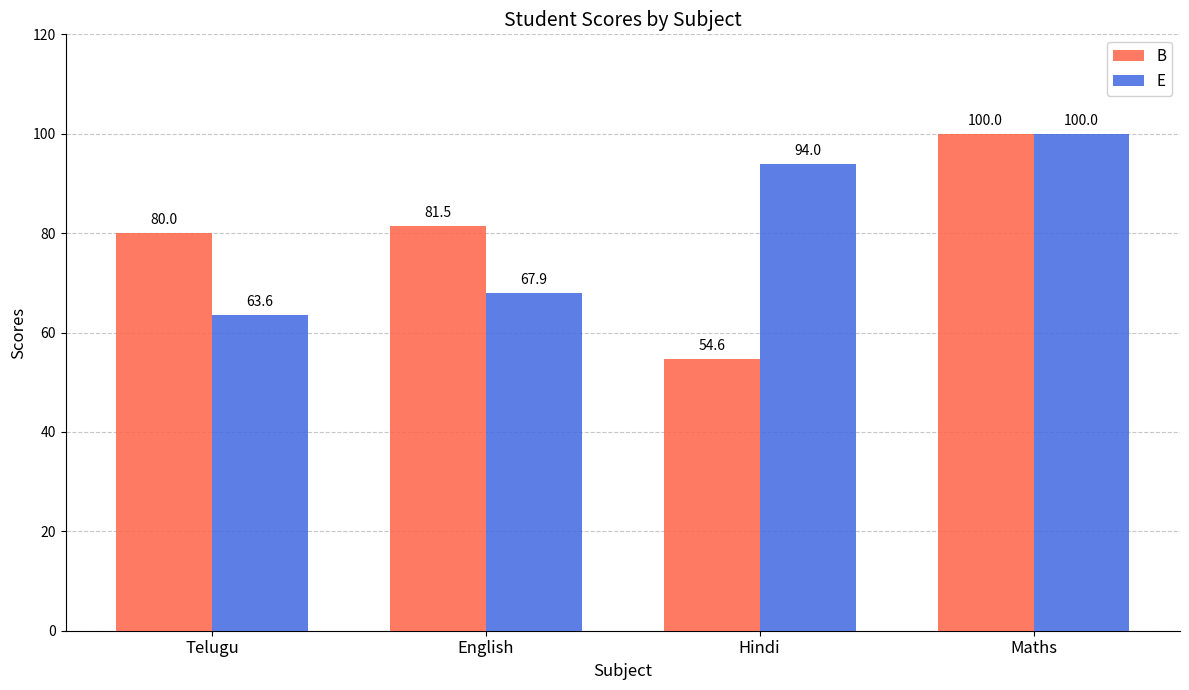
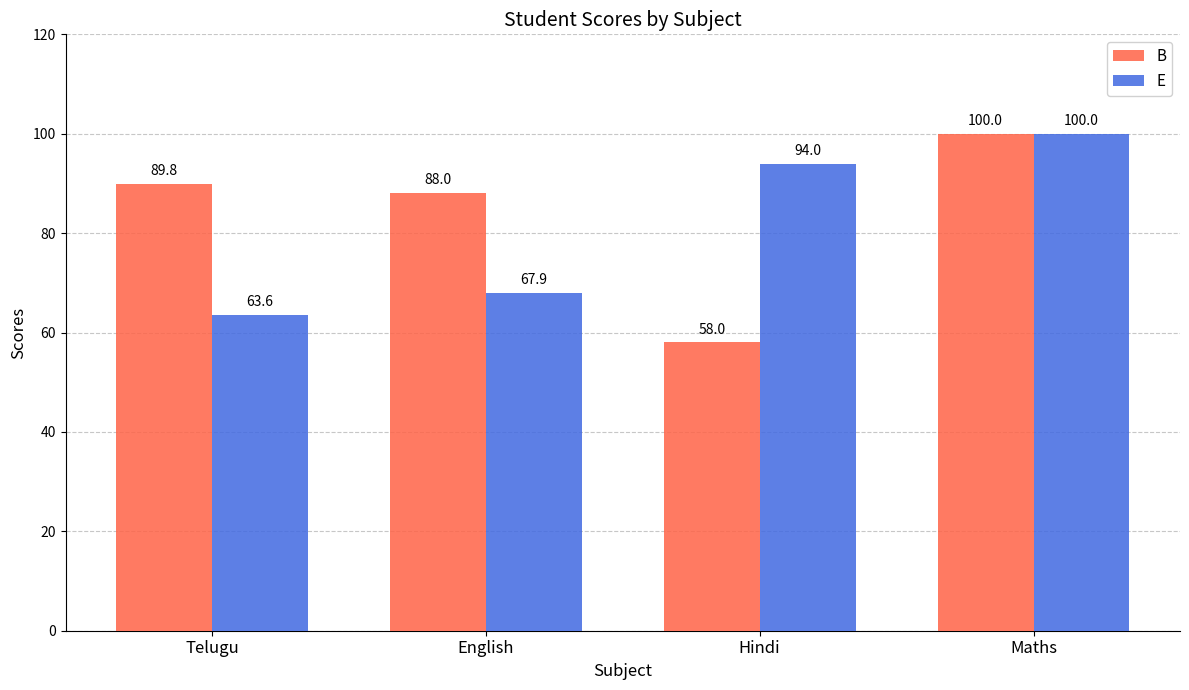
  {
    "B": {
-     "Telugu": 80.0,
-     "English": 81.5,
-     "Hindi": 54.6,
+     "Telugu": 89.8,
+     "English": 88.0,
+     "Hindi": 58.0,
      "Maths": 100.0
    },
    "E": {
      "Telugu": 63.6,
      "English": 67.9,
      "Hindi": 94.0,
      "Maths": 100.0
    }
  }
